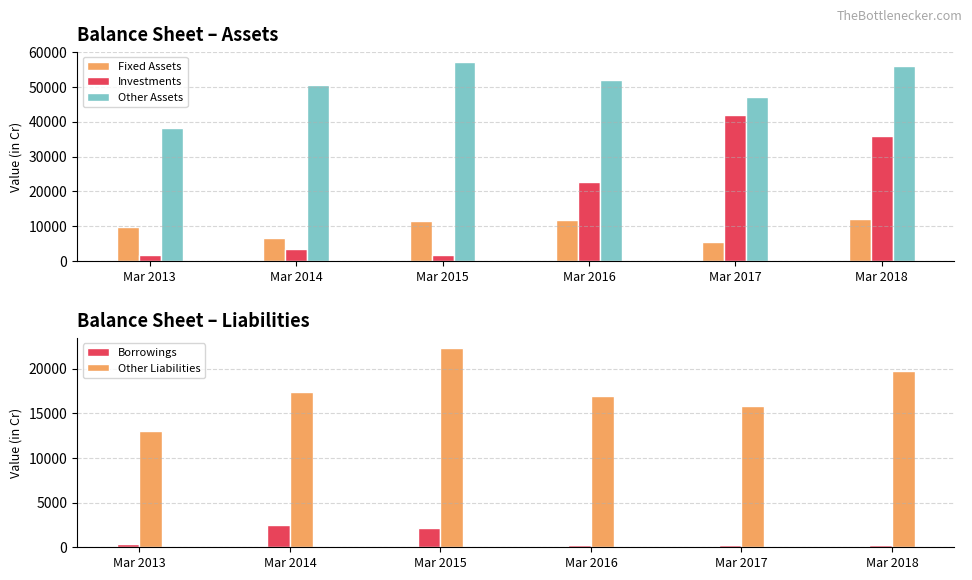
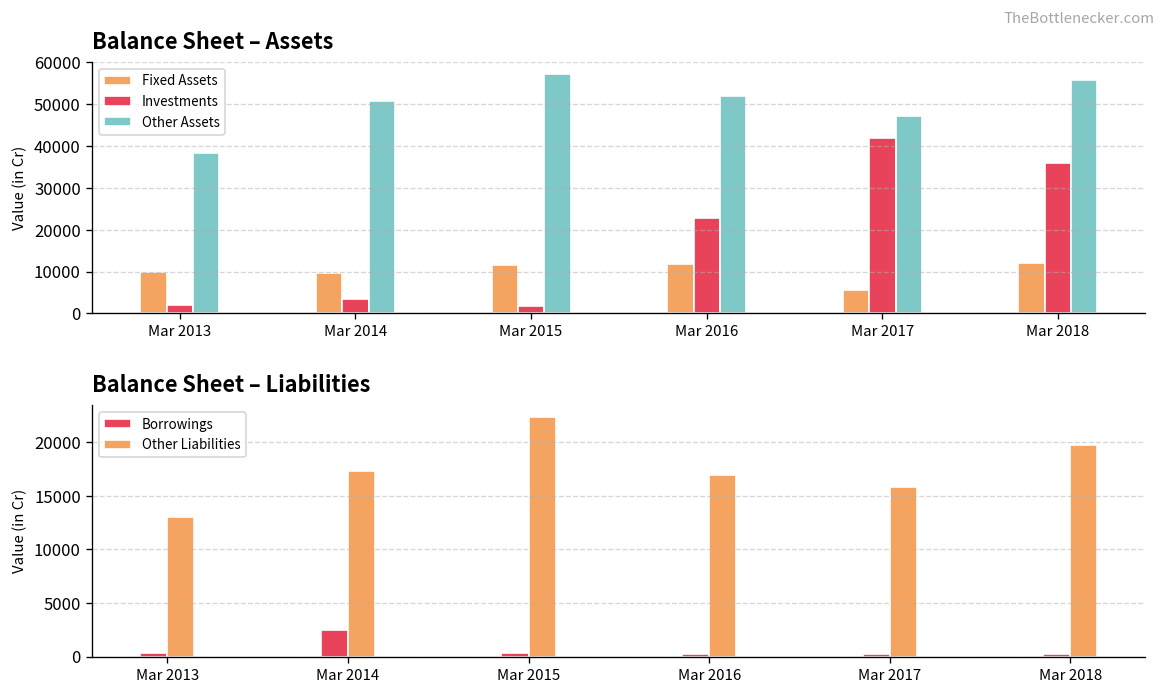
  {
    "Balance Sheet – Assets": {
      "Fixed Assets": {
        "Mar 2013": 10000,
-       "Mar 2014": 7000,
+       "Mar 2014": 10000,
        "Mar 2015": 12000,
        "Mar 2016": 12000,
        "Mar 2017": 6000,
        "Mar 2018": 12000
      },
      "Investments": {
        "Mar 2013": 2000,
        "Mar 2014": 3000,
        "Mar 2015": 2000,
        "Mar 2016": 23000,
        "Mar 2017": 42000,
        "Mar 2018": 36000
      },
      "Other Assets": {
        "Mar 2013": 38000,
        "Mar 2014": 51000,
        "Mar 2015": 57000,
        "Mar 2016": 52000,
        "Mar 2017": 47000,
        "Mar 2018": 56000
      }
    },
    "Balance Sheet – Liabilities": {
      "Borrowings": {
        "Mar 2013": 0,
        "Mar 2014": 3000,
-       "Mar 2015": 2000,
+       "Mar 2015": 0,
        "Mar 2017": 0
      },
      "Other Liabilities": {
        "Mar 2013": 13000,
        "Mar 2014": 17000,
        "Mar 2015": 22000,
        "Mar 2016": 17000,
        "Mar 2017": 16000,
        "Mar 2018": 20000
      }
    }
  }
